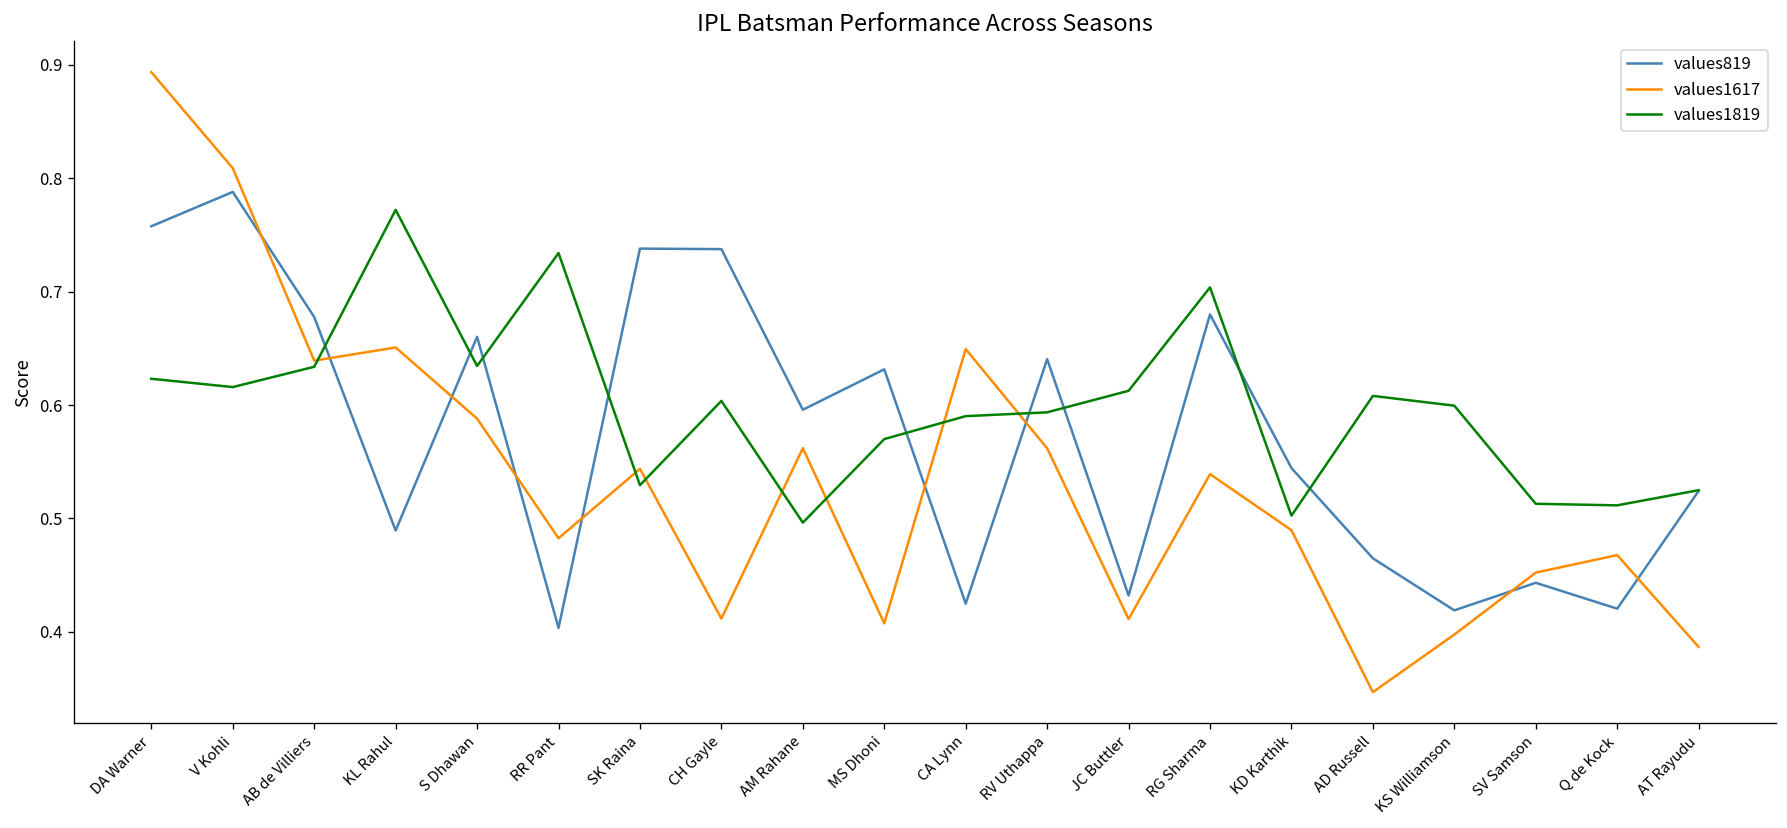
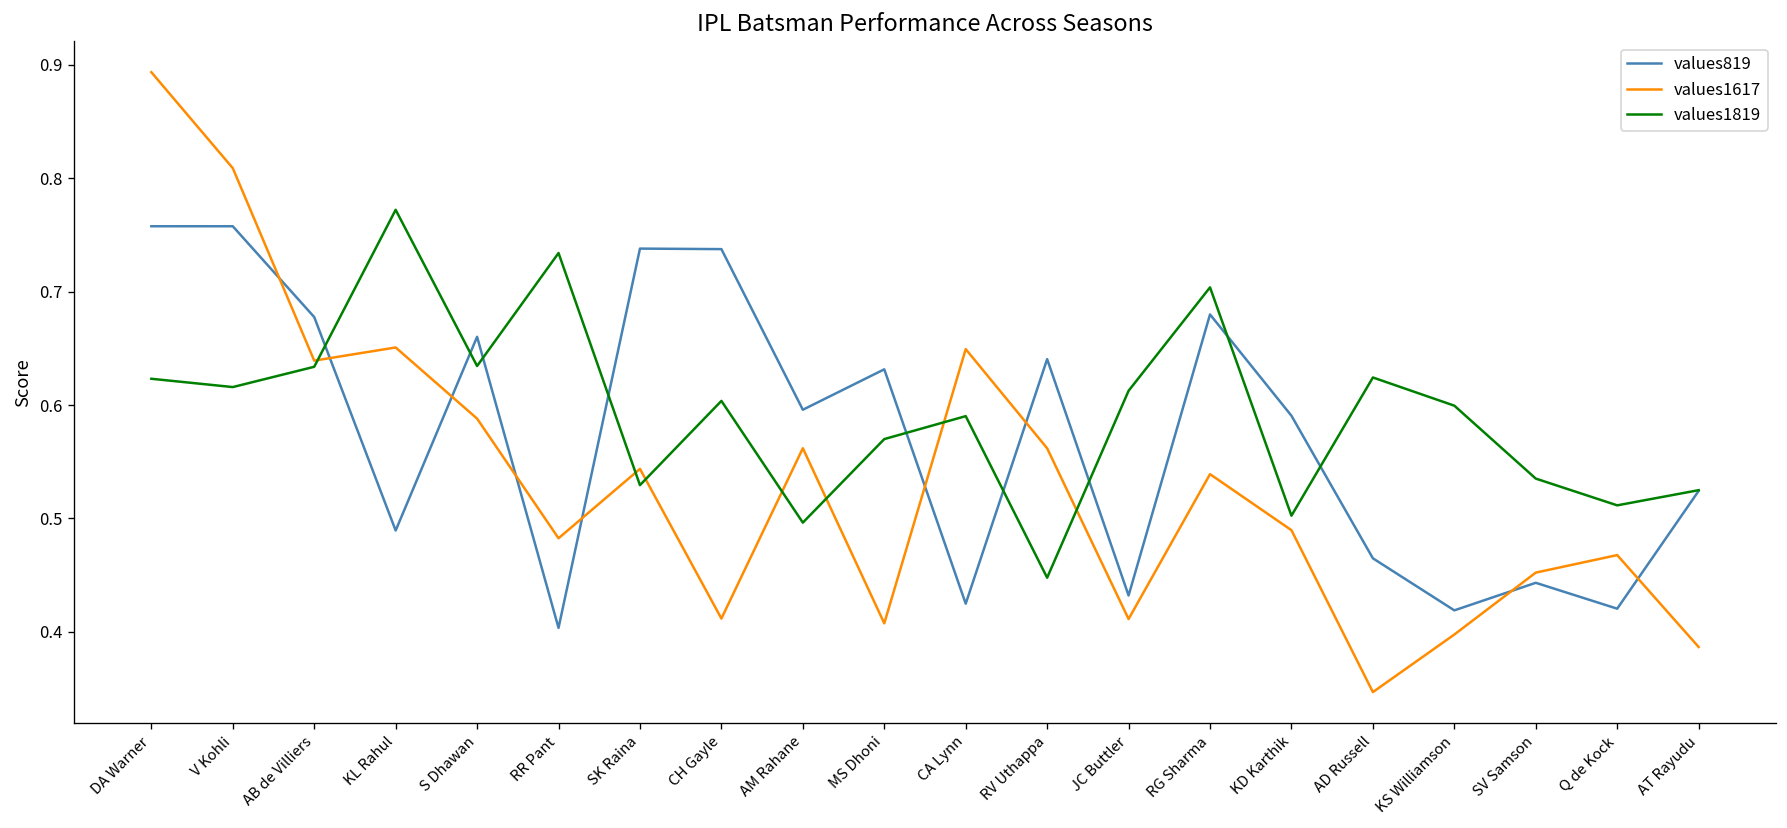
  {
    "values819": {
      "DA Warner": 0.76,
-     "V Kohli": 0.79,
+     "V Kohli": 0.76,
      "AB de Villiers": 0.68,
      "KL Rahul": 0.49,
      "S Dhawan": 0.66,
      "RR Pant": 0.40,
      "SK Raina": 0.74,
      "CH Gayle": 0.74,
      "AM Rahane": 0.60,
      "MS Dhoni": 0.63,
      "CA Lynn": 0.42,
      "RV Uthappa": 0.64,
      "JC Buttler": 0.43,
      "RG Sharma": 0.68,
-     "KD Karthik": 0.54,
+     "KD Karthik": 0.59,
      "AD Russell": 0.46,
      "KS Williamson": 0.42,
      "SV Samson": 0.44,
      "Q de Kock": 0.42
    },
    "values1617": {
      "DA Warner": 0.89,
      "V Kohli": 0.81,
      "AB de Villiers": 0.64,
      "KL Rahul": 0.65,
      "S Dhawan": 0.59,
      "RR Pant": 0.48,
      "SK Raina": 0.54,
      "CH Gayle": 0.41,
      "AM Rahane": 0.56,
      "MS Dhoni": 0.41,
      "CA Lynn": 0.65,
      "RV Uthappa": 0.56,
      "JC Buttler": 0.41,
      "RG Sharma": 0.54,
      "KD Karthik": 0.49,
      "AD Russell": 0.35,
      "KS Williamson": 0.40,
      "SV Samson": 0.45,
      "Q de Kock": 0.47,
      "AT Rayudu": 0.39
    },
    "values1819": {
      "DA Warner": 0.62,
      "V Kohli": 0.62,
      "AB de Villiers": 0.63,
      "KL Rahul": 0.77,
      "S Dhawan": 0.63,
      "RR Pant": 0.73,
      "SK Raina": 0.53,
      "CH Gayle": 0.60,
      "AM Rahane": 0.50,
      "MS Dhoni": 0.57,
      "CA Lynn": 0.59,
-     "RV Uthappa": 0.59,
+     "RV Uthappa": 0.45,
      "JC Buttler": 0.61,
      "RG Sharma": 0.70,
      "KD Karthik": 0.50,
-     "AD Russell": 0.61,
+     "AD Russell": 0.62,
      "KS Williamson": 0.60,
-     "SV Samson": 0.51,
+     "SV Samson": 0.54,
      "Q de Kock": 0.51
    }
  }
